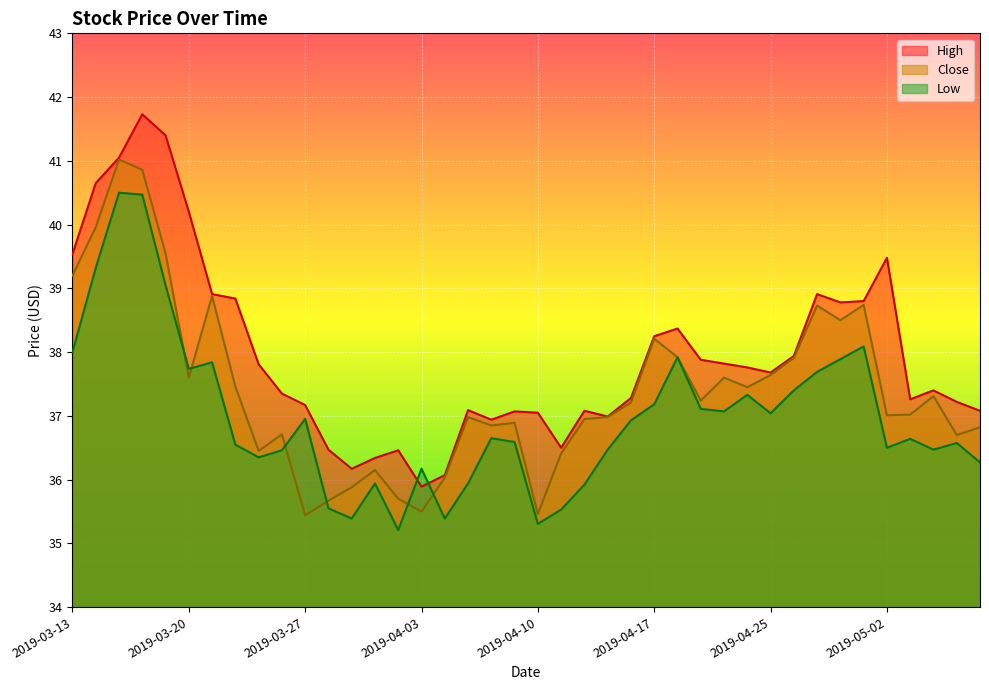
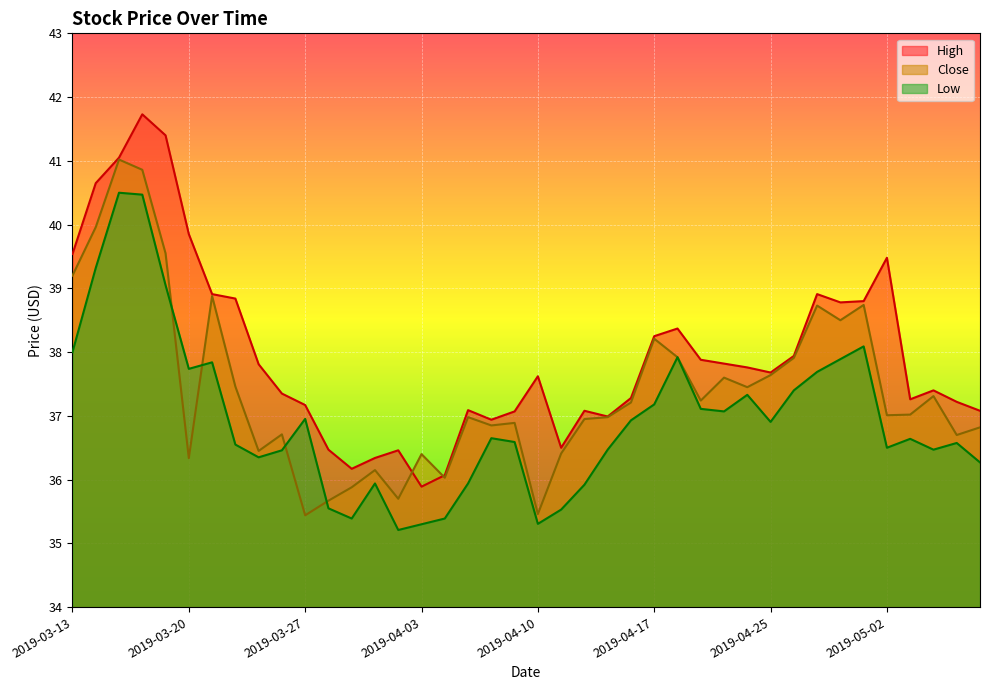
  {
    "High": {
      "2019-03-13": 39.5,
-     "2019-03-20": 40.2,
+     "2019-03-20": 39.9,
      "2019-03-27": 37.2,
      "2019-04-03": 35.9,
-     "2019-04-10": 37.0,
+     "2019-04-10": 37.6,
      "2019-04-25": 37.7,
      "2019-05-02": 39.5
    },
    "Close": {
      "2019-03-13": 39.2,
-     "2019-03-20": 37.6,
+     "2019-03-20": 36.3,
      "2019-03-27": 35.4,
-     "2019-04-03": 35.5,
+     "2019-04-03": 36.4,
      "2019-04-10": 35.5,
      "2019-04-25": 37.6,
      "2019-05-02": 37.0
    },
    "Low": {
      "2019-03-13": 38.0,
      "2019-03-20": 37.7,
      "2019-03-27": 37.0,
-     "2019-04-03": 36.2,
+     "2019-04-03": 35.3,
      "2019-04-10": 35.3,
      "2019-04-17": 37.2,
-     "2019-04-25": 37.0,
+     "2019-04-25": 36.9,
      "2019-05-02": 36.5
    }
  }
